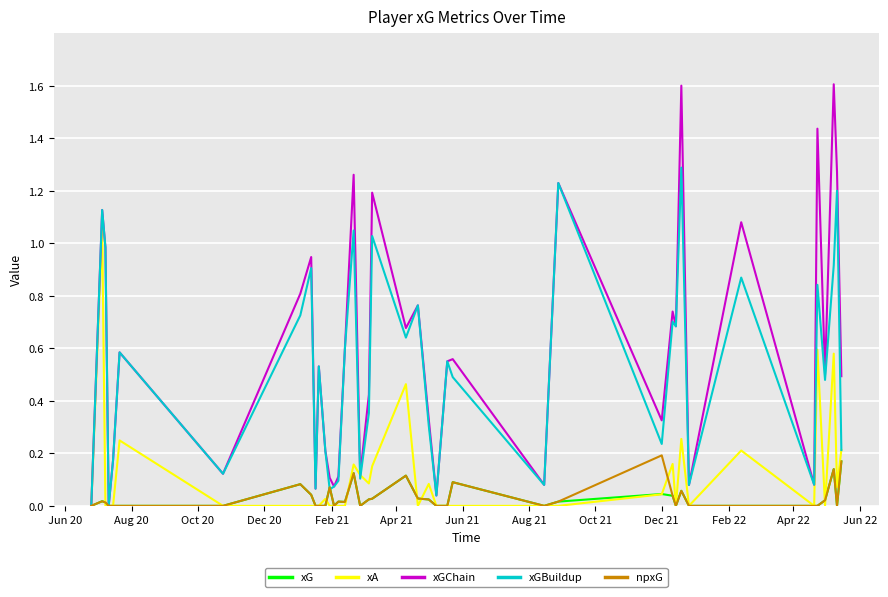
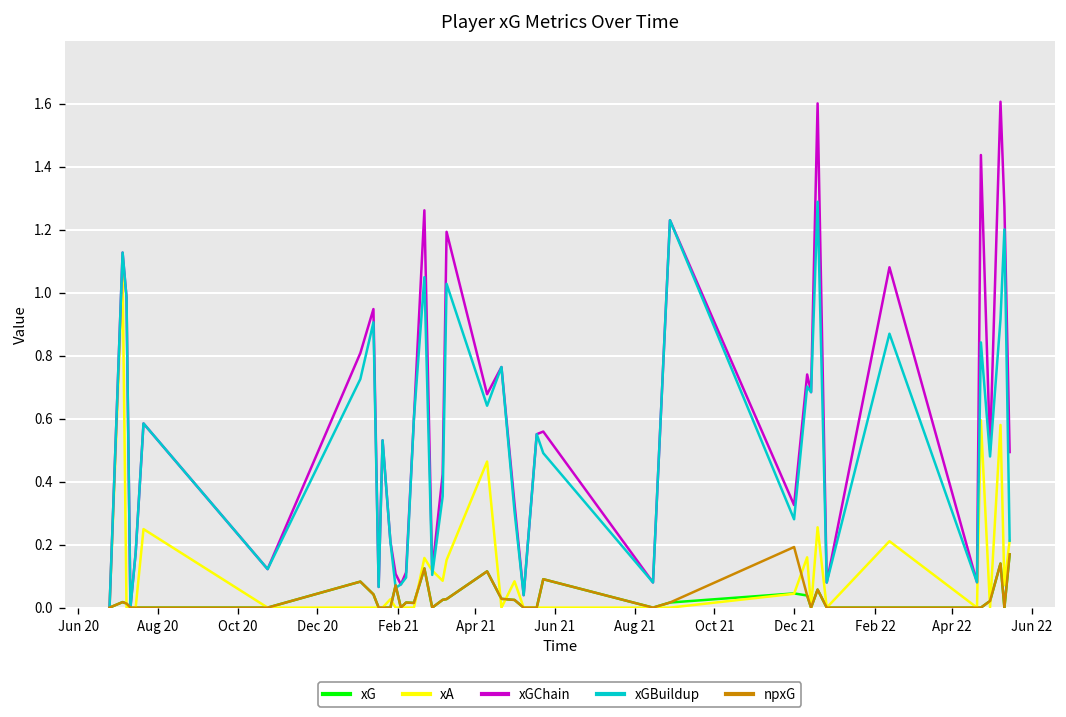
  {
    "xGChain": {
      "Dec 21": 0.33
    },
    "xGBuildup": {
-     "Dec 21": 0.24
+     "Dec 21": 0.28
    },
    "npxG": {
      "Dec 21": 0.19
    }
  }
